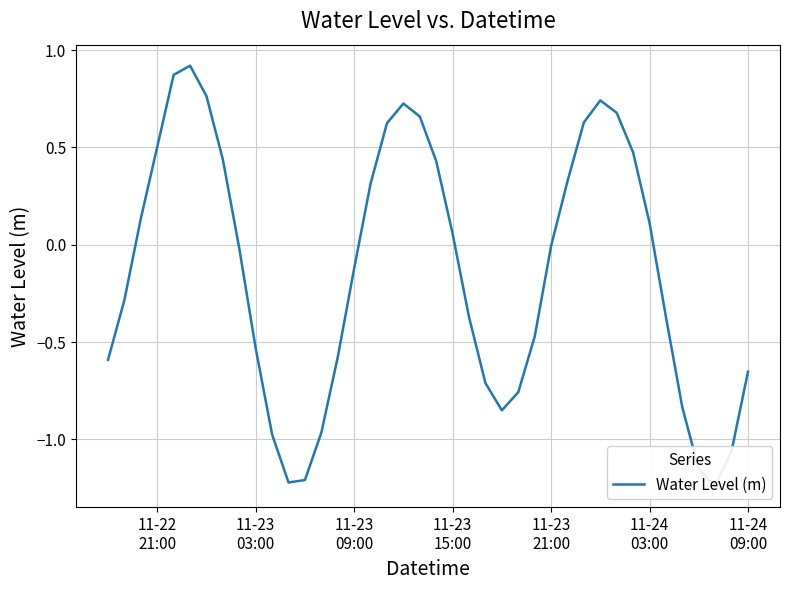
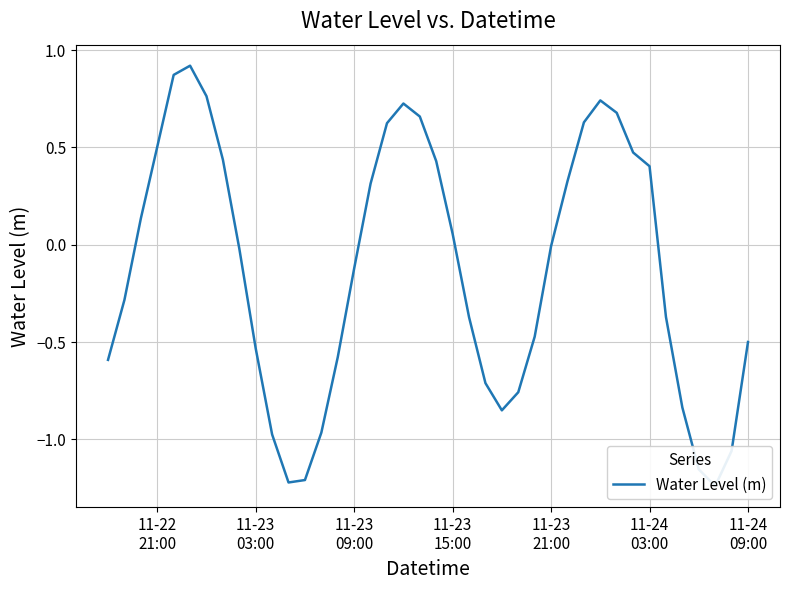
  {
    "11-22 21:00": 0.50,
    "11-23 03:00": -0.53,
    "11-23 09:00": -0.12,
    "11-23 15:00": 0.06,
    "11-23 21:00": -0.01,
-   "11-24 03:00": 0.11,
-   "11-24 09:00": -0.65
+   "11-24 03:00": 0.40,
+   "11-24 09:00": -0.50
  }
